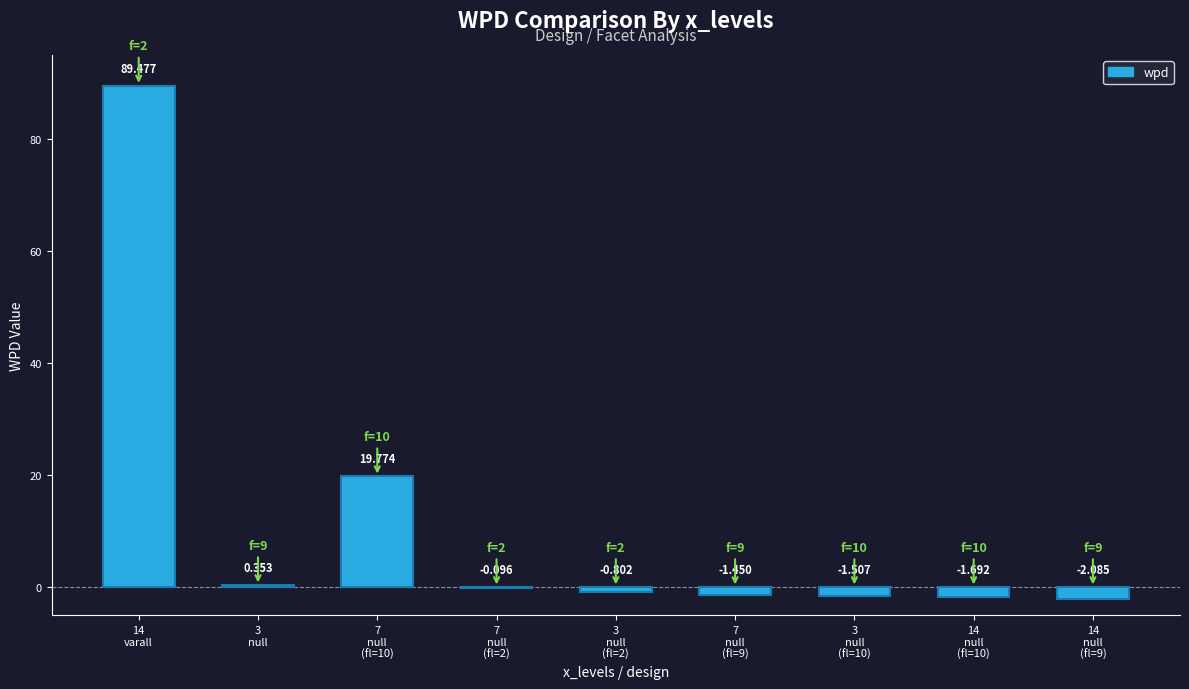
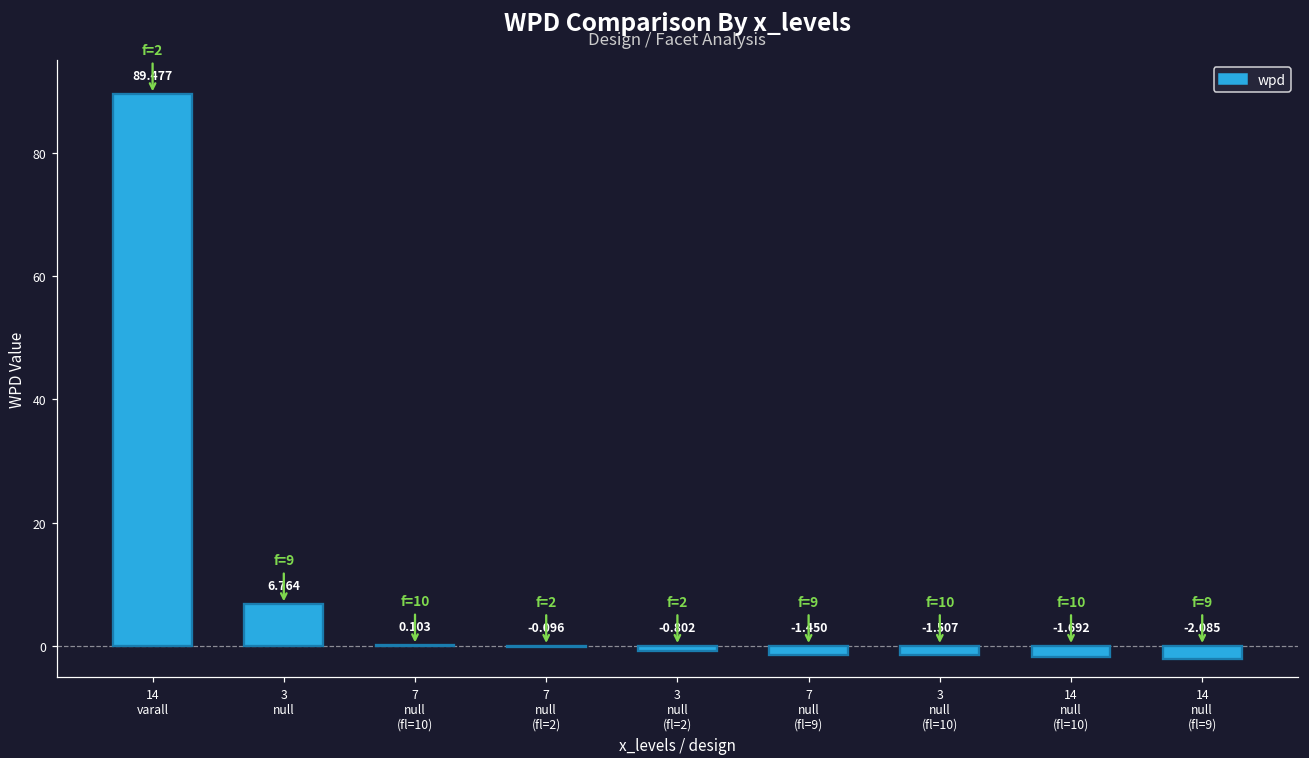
  {
-   "3 null": 0.353,
-   "7 null (fl=10)": 19.774
+   "3 null": 6.764,
+   "7 null (fl=10)": 0.103
  }
